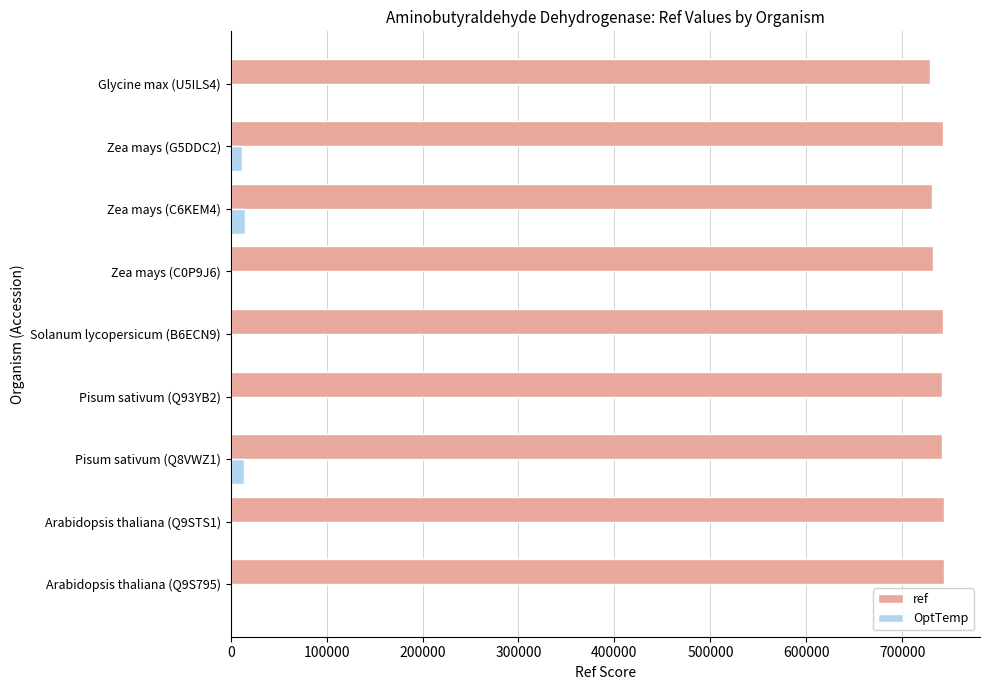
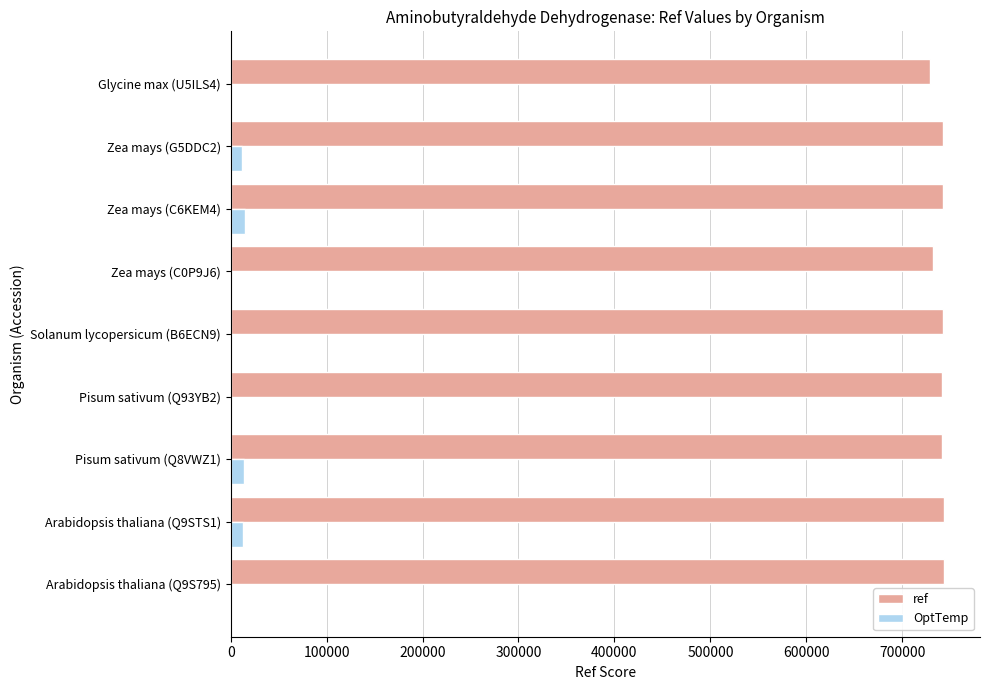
  {
    "ref": {
      "Glycine max (U5ILS4)": 730000,
      "Zea mays (G5DDC2)": 740000,
-     "Zea mays (C6KEM4)": 730000,
+     "Zea mays (C6KEM4)": 740000,
      "Zea mays (C0P9J6)": 730000,
      "Solanum lycopersicum (B6ECN9)": 740000,
      "Pisum sativum (Q93YB2)": 740000,
      "Pisum sativum (Q8VWZ1)": 740000,
      "Arabidopsis thaliana (Q9STS1)": 740000,
      "Arabidopsis thaliana (Q9S795)": 740000
    },
    "OptTemp": {
      "Zea mays (G5DDC2)": 10000,
      "Zea mays (C6KEM4)": 20000,
      "Pisum sativum (Q8VWZ1)": 10000,
-     "Arabidopsis thaliana (Q9STS1)": 0
+     "Arabidopsis thaliana (Q9STS1)": 10000
    }
  }
